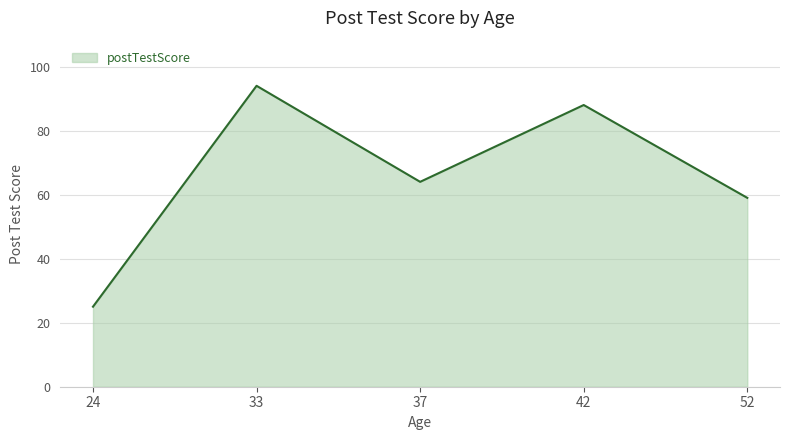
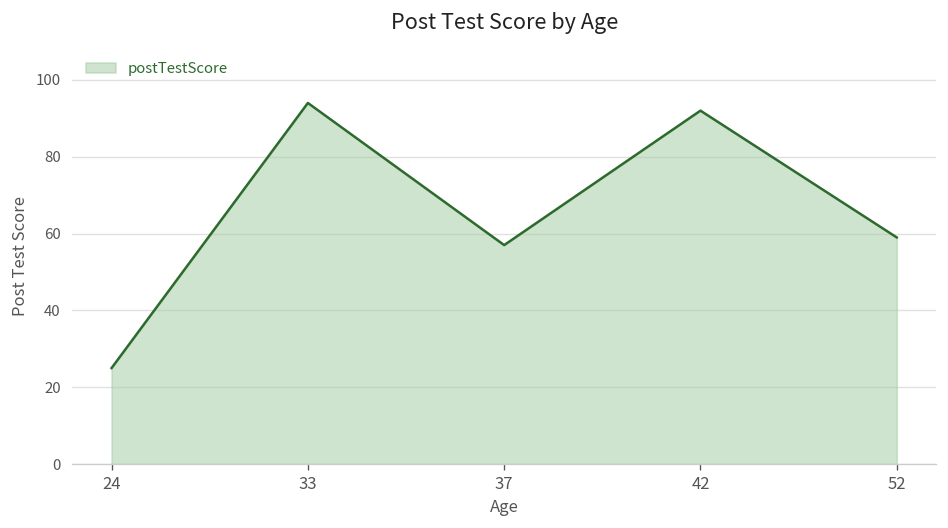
  {
    "24": 25,
    "33": 94,
-   "37": 64,
-   "42": 88,
+   "37": 57,
+   "42": 92,
    "52": 59
  }
